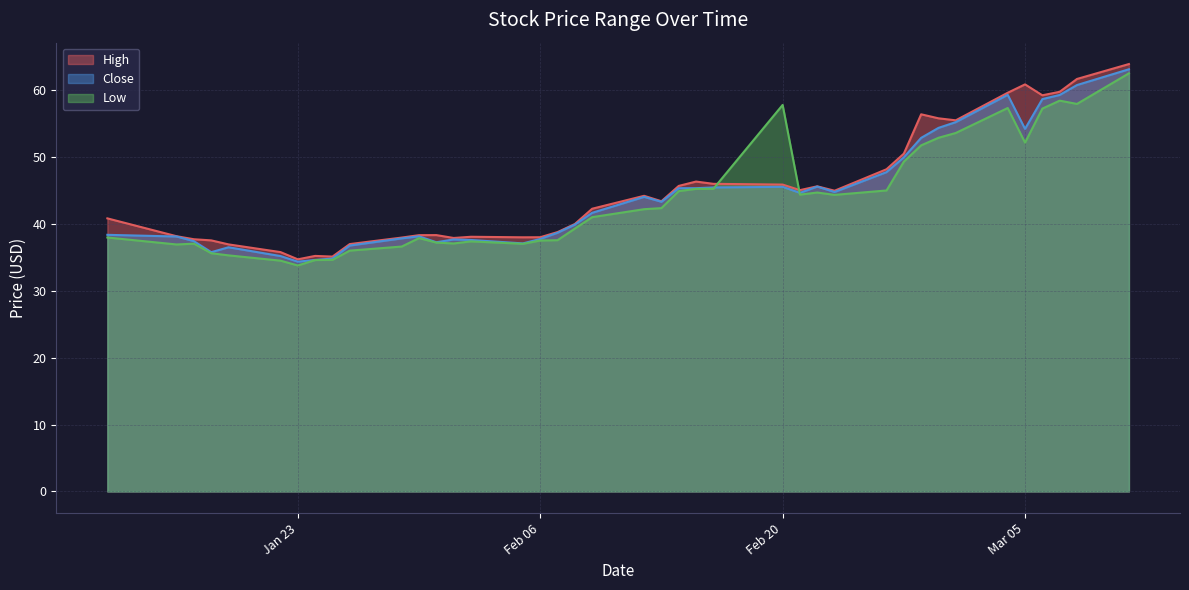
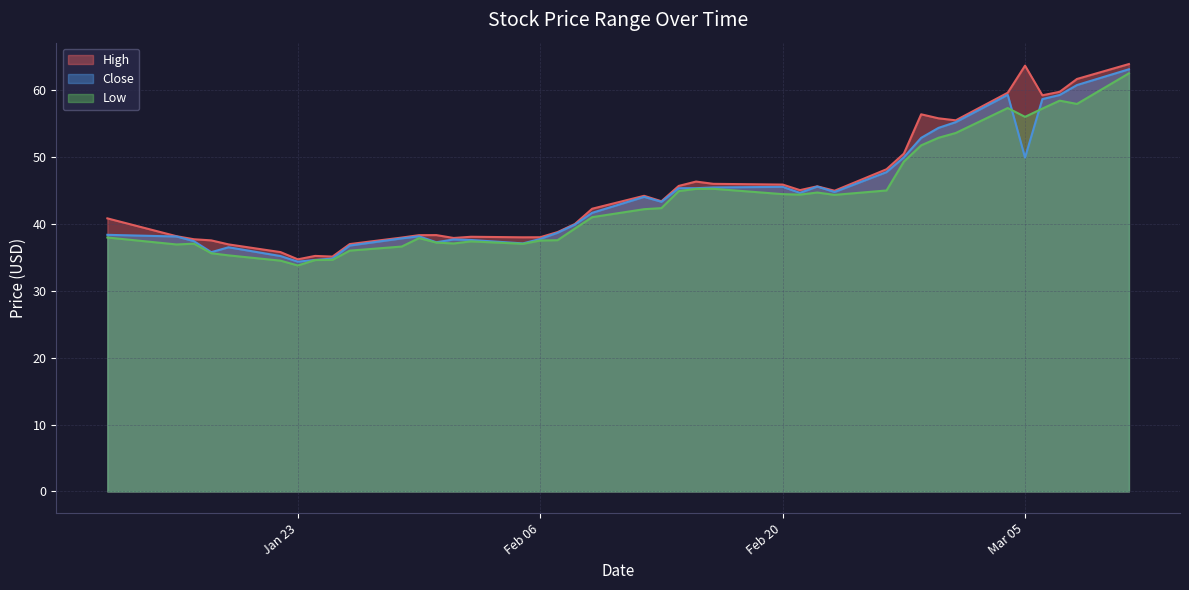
  {
    "High": {
-     "Mar 05": 61
+     "Mar 05": 64
    },
    "Close": {
-     "Mar 05": 54
+     "Mar 05": 50
    },
    "Low": {
      "Jan 23": 34,
-     "Feb 20": 58,
-     "Mar 05": 52
+     "Feb 20": 44,
+     "Mar 05": 56
    }
  }
